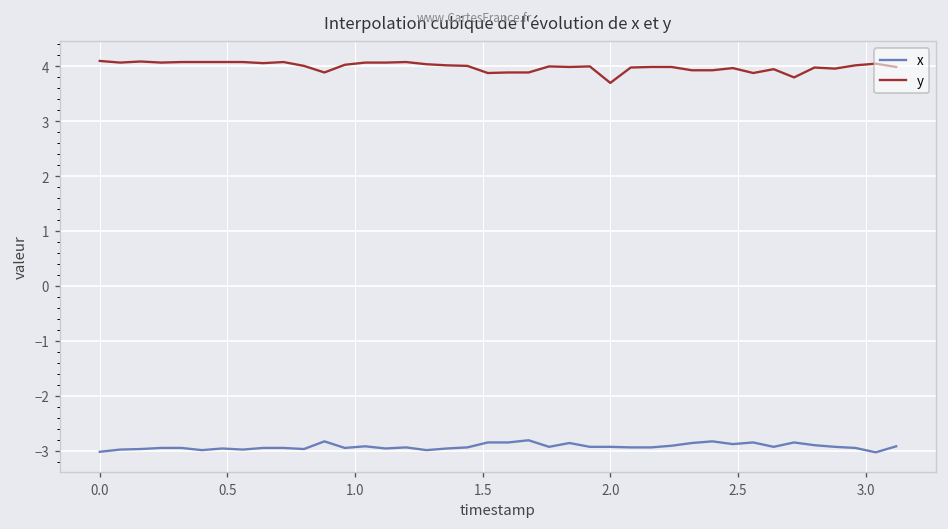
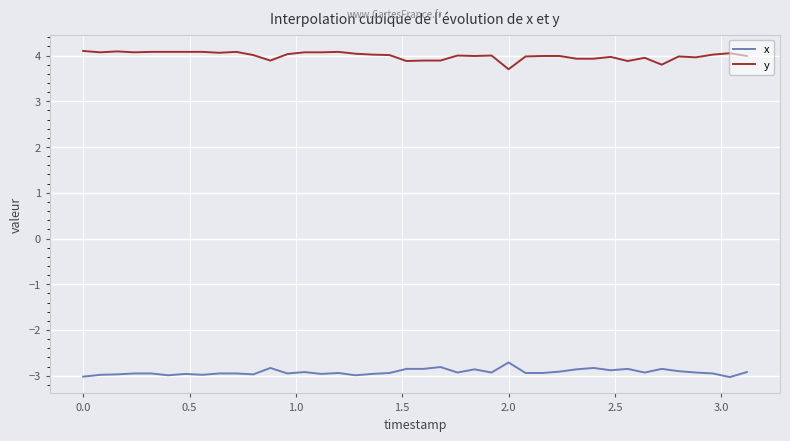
  {
    "x": {
      "0.0": -3.0,
-     "2.0": -2.9
+     "2.0": -2.7
    },
    "y": {
      "0.0": 4.1,
      "2.0": 3.7
    }
  }
